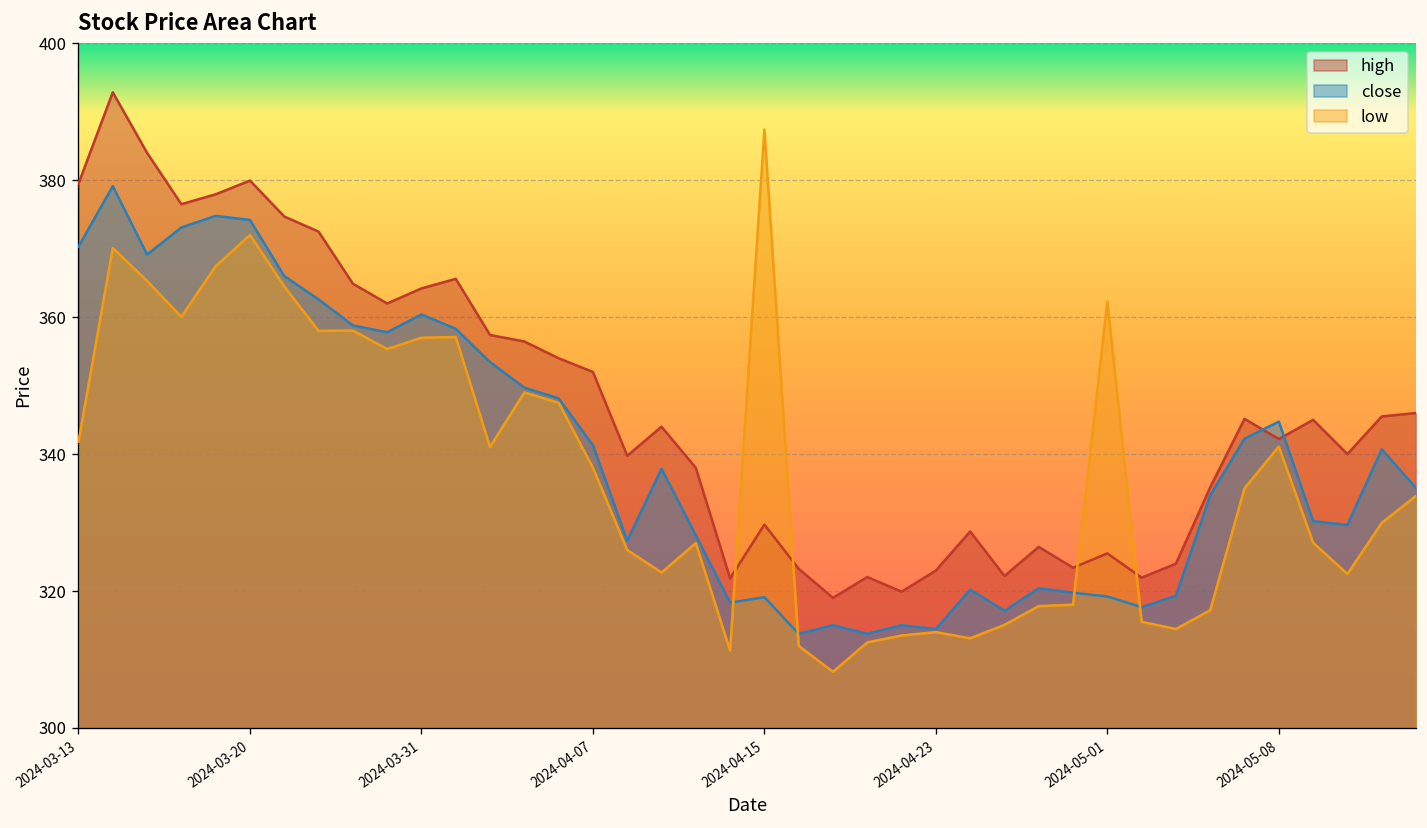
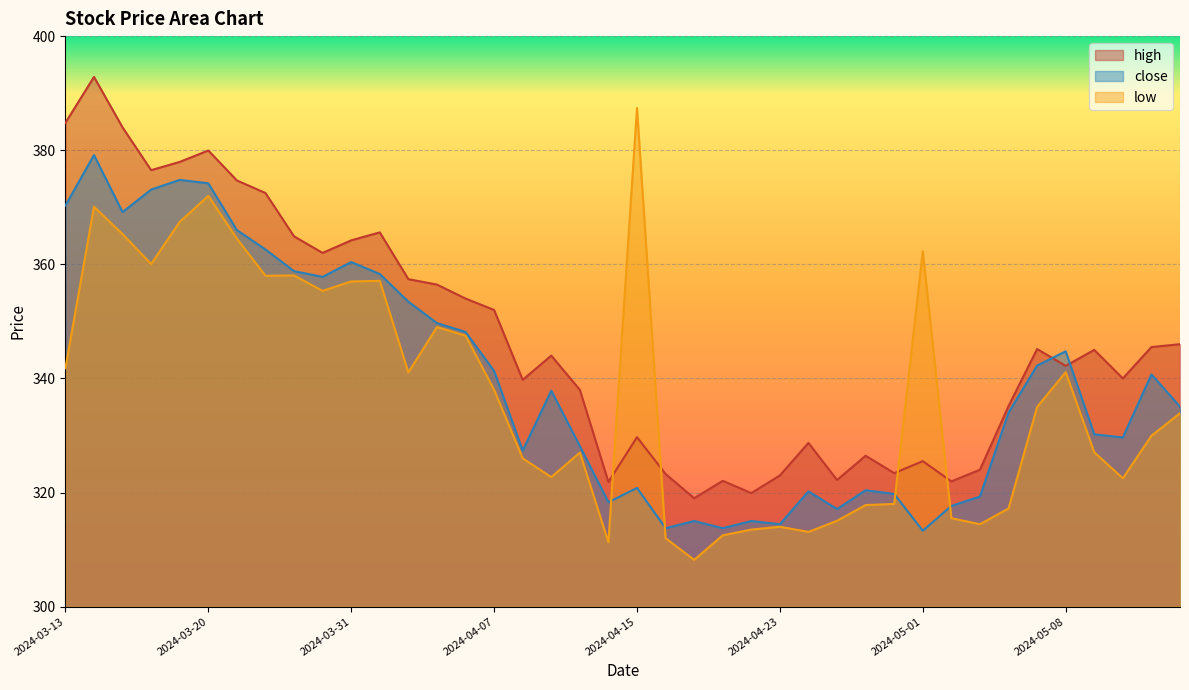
  {
    "high": {
-     "2024-03-13": 380,
+     "2024-03-13": 385,
      "2024-03-20": 380,
      "2024-03-31": 364,
      "2024-04-07": 352,
      "2024-04-15": 330,
      "2024-04-23": 323,
      "2024-05-01": 326,
      "2024-05-08": 342
    },
    "close": {
      "2024-03-13": 370,
      "2024-03-20": 374,
      "2024-03-31": 360,
      "2024-04-07": 341,
-     "2024-04-15": 319,
+     "2024-04-15": 321,
      "2024-04-23": 314,
-     "2024-05-01": 319,
+     "2024-05-01": 313,
      "2024-05-08": 345
    },
    "low": {
      "2024-03-13": 342,
      "2024-03-20": 372,
      "2024-03-31": 357,
      "2024-04-07": 338,
      "2024-04-15": 387,
      "2024-04-23": 314,
      "2024-05-01": 362,
      "2024-05-08": 341
    }
  }
